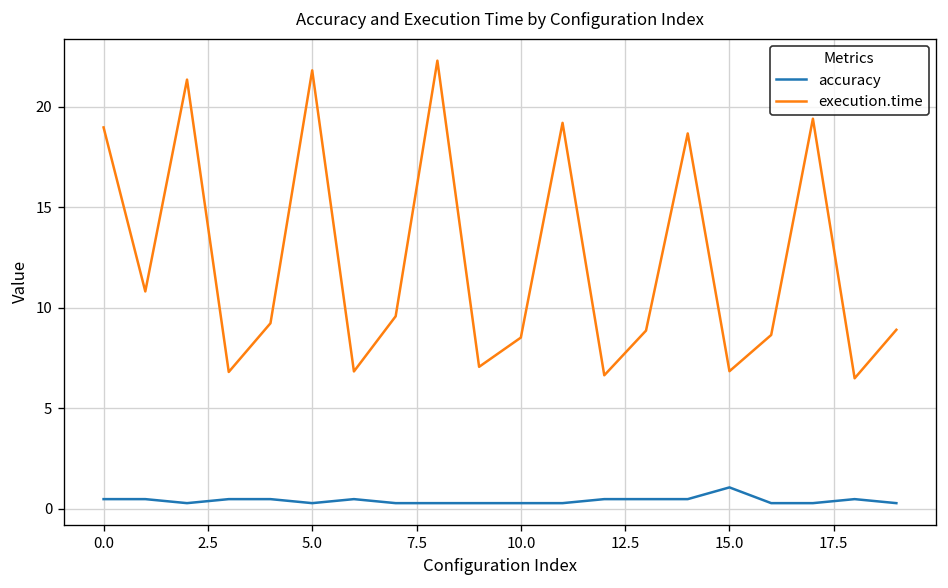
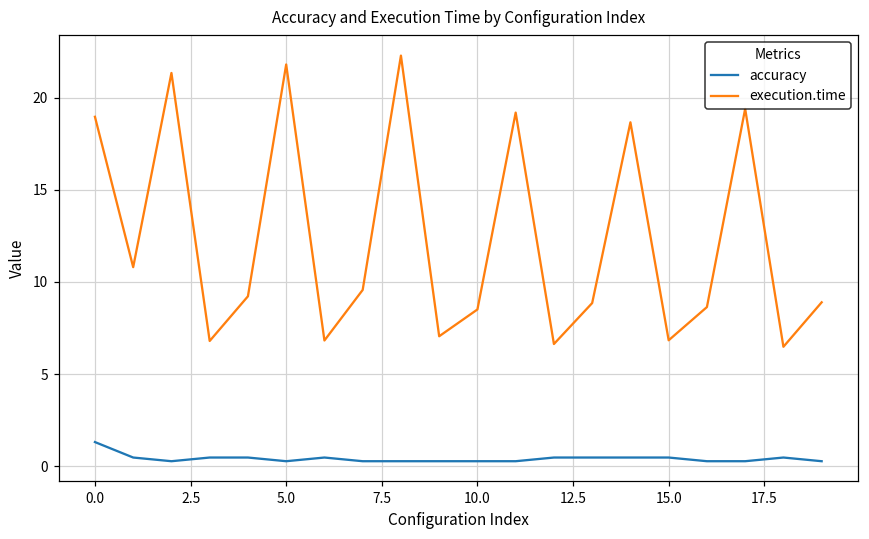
  {
    "accuracy": {
-     "0.0": 0.5,
+     "0.0": 1.3,
      "5.0": 0.3,
      "10.0": 0.3,
-     "15.0": 1.1
+     "15.0": 0.5
    },
    "execution.time": {
      "0.0": 19.0,
      "5.0": 21.8,
      "10.0": 8.5,
      "15.0": 6.8
    }
  }
